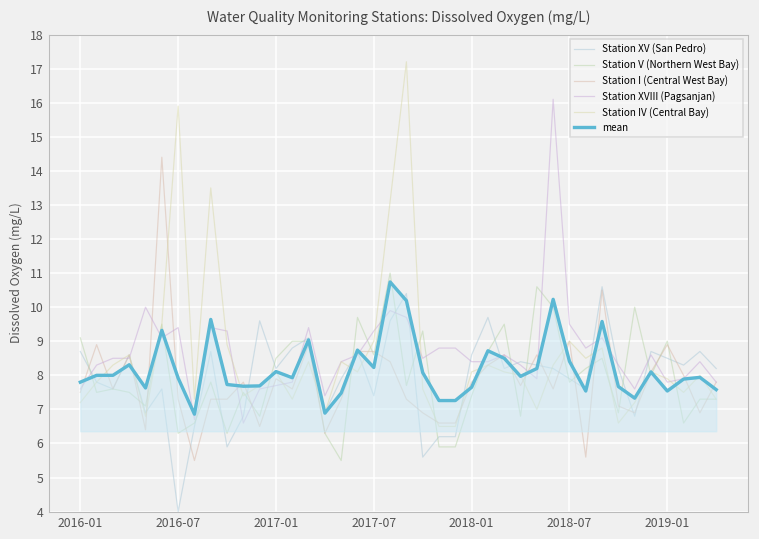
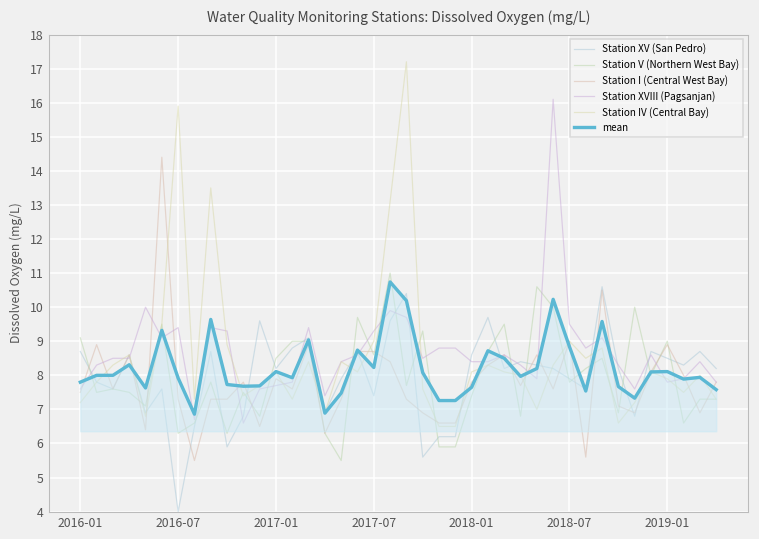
  {
    "mean": {
      "2016-01": 7.8,
      "2016-07": 7.9,
      "2017-07": 8.2,
      "2018-01": 7.7,
-     "2018-07": 8.4,
-     "2019-01": 7.5
+     "2018-07": 8.8,
+     "2019-01": 8.1
    }
  }
